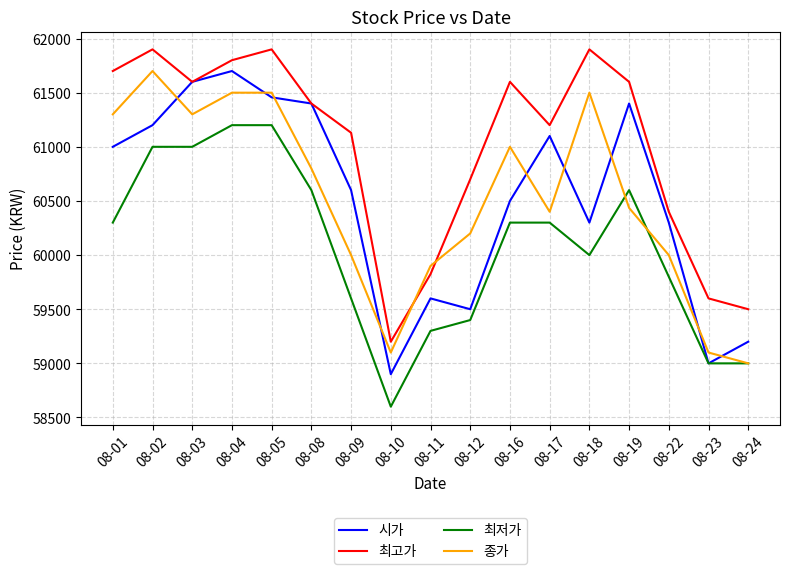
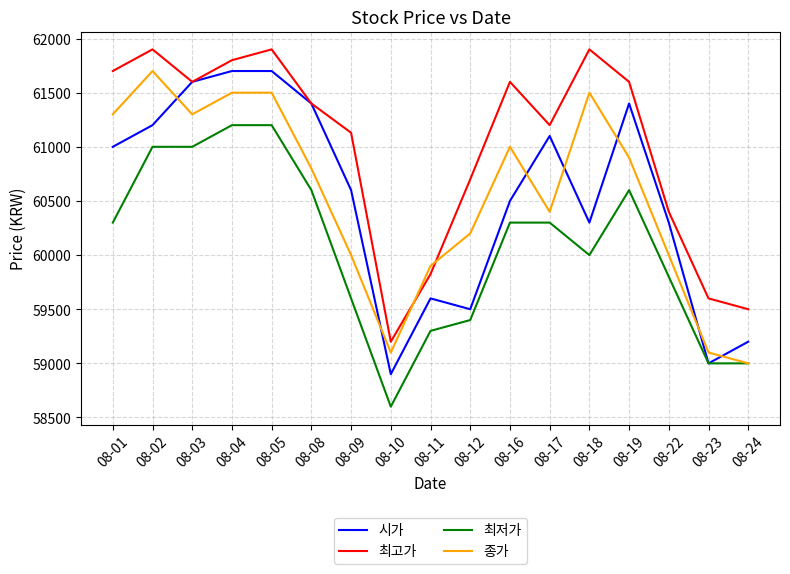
  {
    "시가": {
      "08-01": 61000,
      "08-02": 61200,
      "08-04": 61700,
-     "08-05": 61460,
+     "08-05": 61700,
      "08-09": 60600,
      "08-10": 58900,
      "08-11": 59600,
      "08-12": 59500,
      "08-16": 60500,
      "08-17": 61100,
      "08-18": 60300,
      "08-19": 61400,
      "08-22": 60300,
      "08-24": 59200
    },
    "최고가": {
      "08-01": 61700,
      "08-02": 61900,
      "08-04": 61800,
      "08-05": 61900,
      "08-09": 61130,
      "08-10": 59200,
      "08-11": 59820,
      "08-12": 60700,
      "08-16": 61600,
      "08-17": 61200,
      "08-18": 61900,
      "08-19": 61600,
      "08-22": 60400,
      "08-23": 59600,
      "08-24": 59500
    },
    "최저가": {
      "08-01": 60300,
      "08-02": 61000,
      "08-03": 61000,
      "08-04": 61200,
      "08-05": 61200,
      "08-08": 60600,
      "08-09": 59600,
      "08-10": 58600,
      "08-11": 59300,
      "08-12": 59400,
      "08-16": 60300,
      "08-17": 60300,
      "08-18": 60000,
      "08-19": 60600,
      "08-22": 59800
    },
    "종가": {
      "08-01": 61300,
      "08-02": 61700,
      "08-03": 61300,
      "08-04": 61500,
      "08-05": 61500,
      "08-08": 60800,
      "08-09": 60000,
      "08-10": 59100,
      "08-11": 59900,
      "08-12": 60200,
      "08-16": 61000,
      "08-17": 60400,
      "08-18": 61500,
-     "08-19": 60440,
+     "08-19": 60900,
      "08-22": 60000,
      "08-23": 59100
    }
  }
